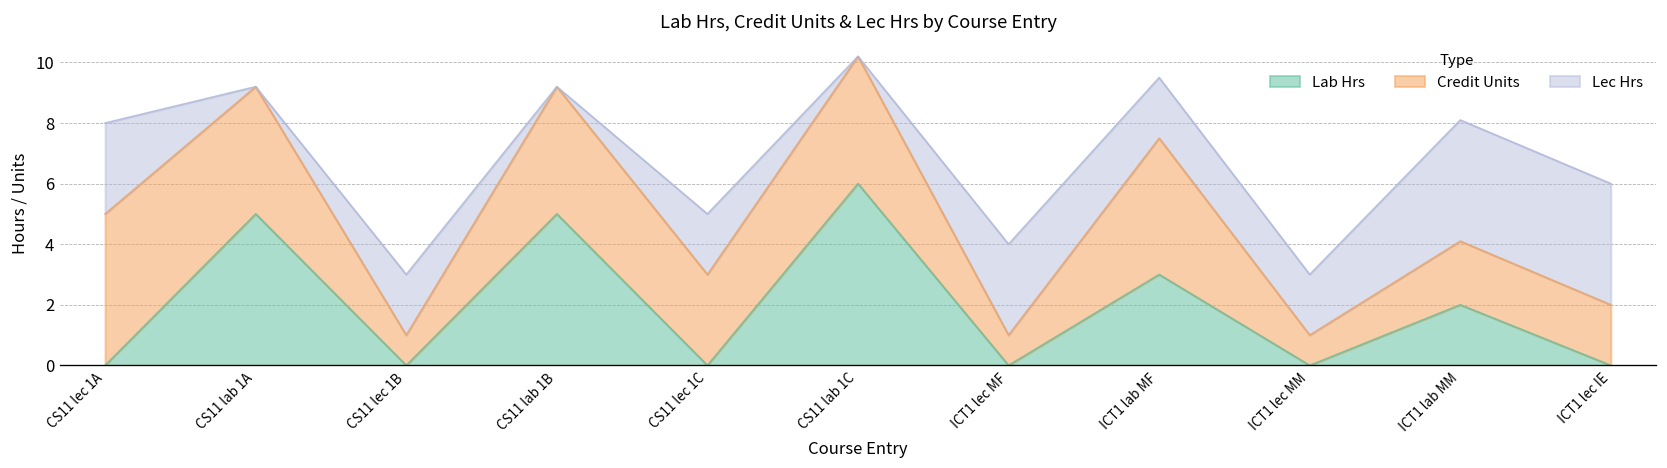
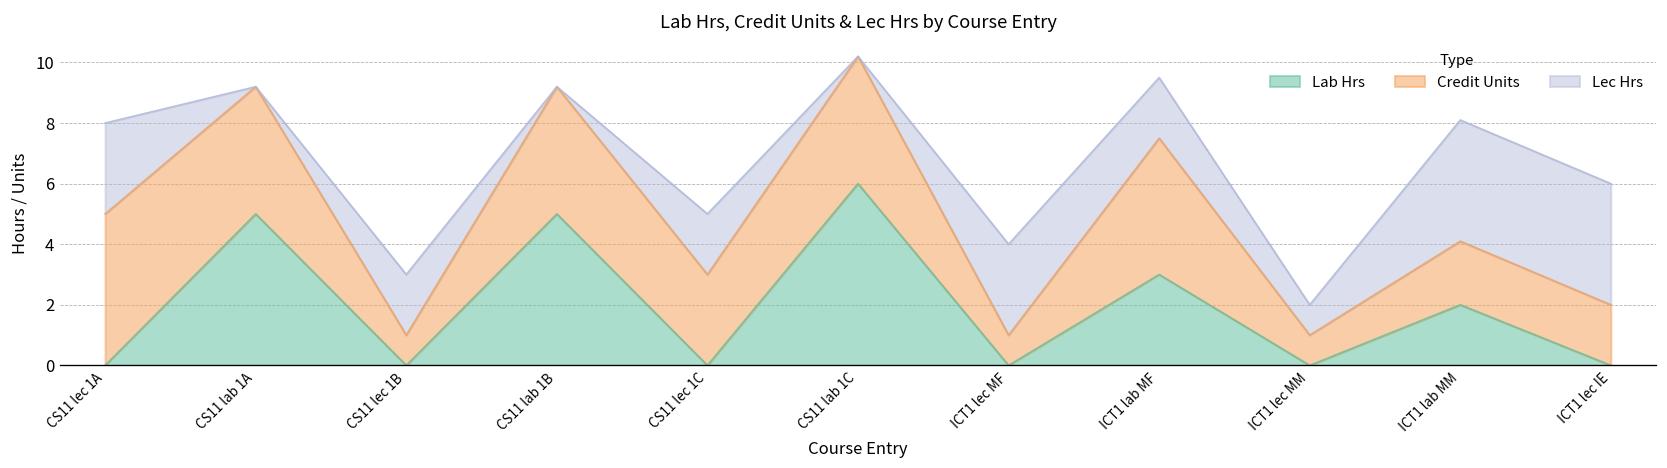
  {
    "Lab Hrs": {
      "CS11 lec 1A": 0,
      "CS11 lab 1A": 5,
      "CS11 lec 1B": 0,
      "CS11 lab 1B": 5,
      "CS11 lec 1C": 0,
      "CS11 lab 1C": 6,
      "ICT1 lec MF": 0,
      "ICT1 lab MF": 3,
      "ICT1 lec MM": 0,
      "ICT1 lab MM": 2,
      "ICT1 lec IE": 0
    },
    "Credit Units": {
      "CS11 lec 1A": 5,
      "CS11 lec 1B": 1,
      "CS11 lec 1C": 3,
      "ICT1 lec MF": 1,
      "ICT1 lab MF": 4.5,
      "ICT1 lec MM": 1,
      "ICT1 lab MM": 2.1,
      "ICT1 lec IE": 2
    },
    "Lec Hrs": {
      "CS11 lec 1A": 3,
      "CS11 lec 1B": 2,
      "CS11 lec 1C": 2,
      "ICT1 lec MF": 3,
      "ICT1 lab MF": 2,
-     "ICT1 lec MM": 2,
+     "ICT1 lec MM": 1,
      "ICT1 lab MM": 4,
      "ICT1 lec IE": 4
    }
  }
